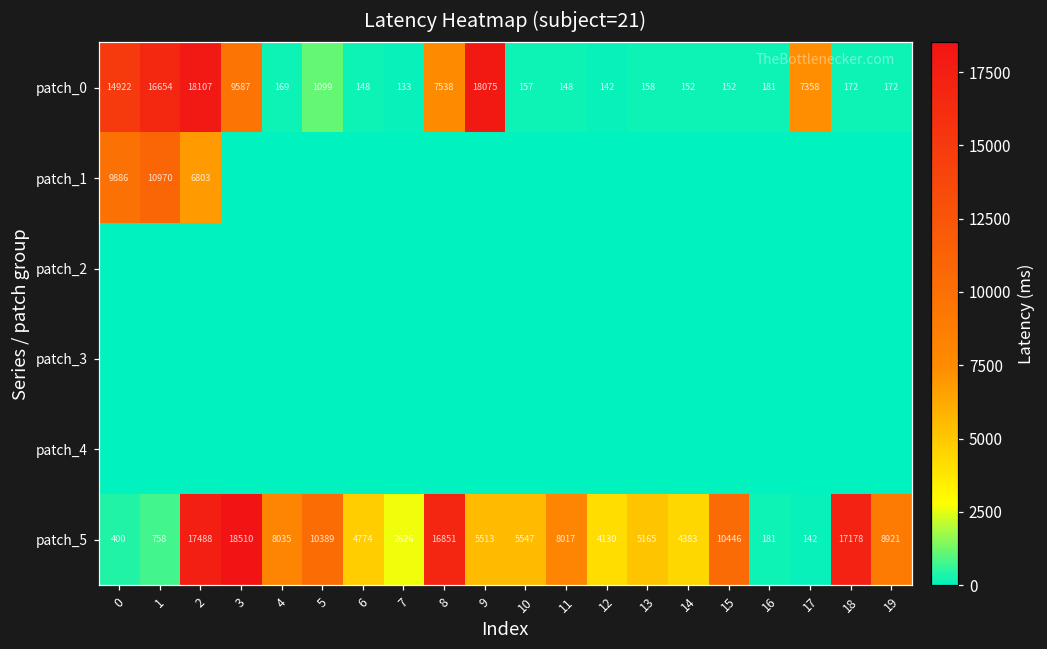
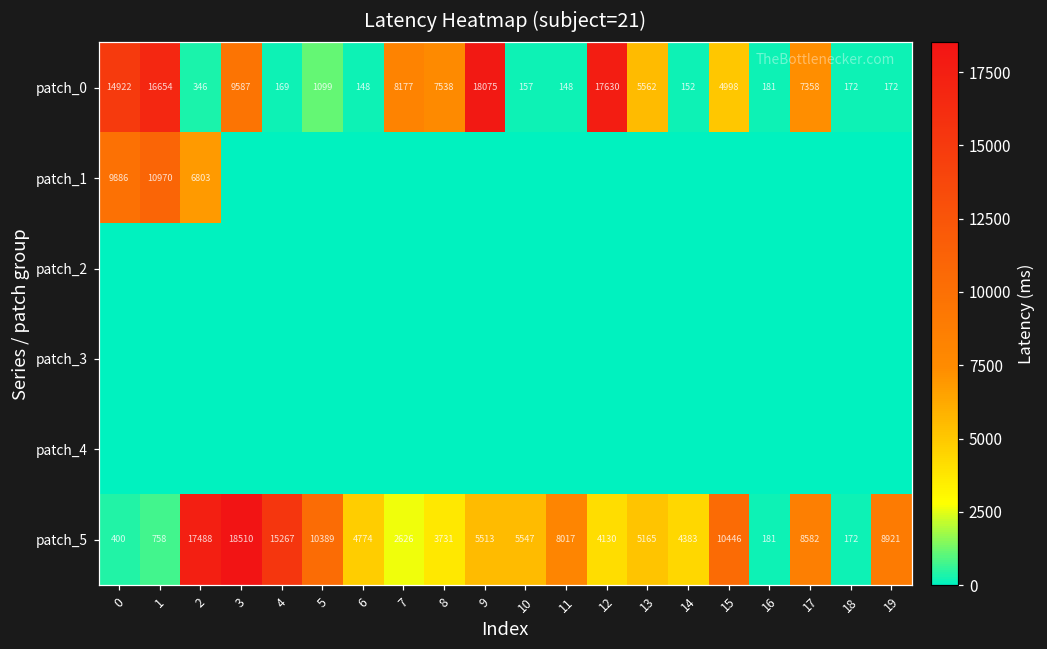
  {
    "patch_0": {
      "0": 14922,
      "1": 16654,
-     "2": 18107,
+     "2": 346,
      "3": 9587,
      "4": 169,
      "5": 1099,
      "6": 148,
-     "7": 133,
+     "7": 8177,
      "8": 7538,
      "9": 18075,
      "10": 157,
      "11": 148,
-     "12": 142,
-     "13": 158,
+     "12": 17630,
+     "13": 5562,
      "14": 152,
-     "15": 152,
+     "15": 4998,
      "16": 181,
      "18": 172,
      "19": 172
    },
    "patch_1": {
      "0": 9886,
      "1": 10970,
      "2": 6803
    },
    "patch_5": {
      "0": 400,
      "1": 758,
      "2": 17488,
      "3": 18510,
-     "4": 8035,
+     "4": 15267,
      "5": 10389,
      "6": 4774,
      "7": 2626,
-     "8": 16851,
+     "8": 3731,
      "9": 5513,
      "10": 5547,
      "11": 8017,
      "12": 4130,
      "13": 5165,
      "14": 4383,
      "15": 10446,
      "16": 181,
-     "17": 142,
-     "18": 17178,
+     "17": 8582,
+     "18": 172,
      "19": 8921
    }
  }
